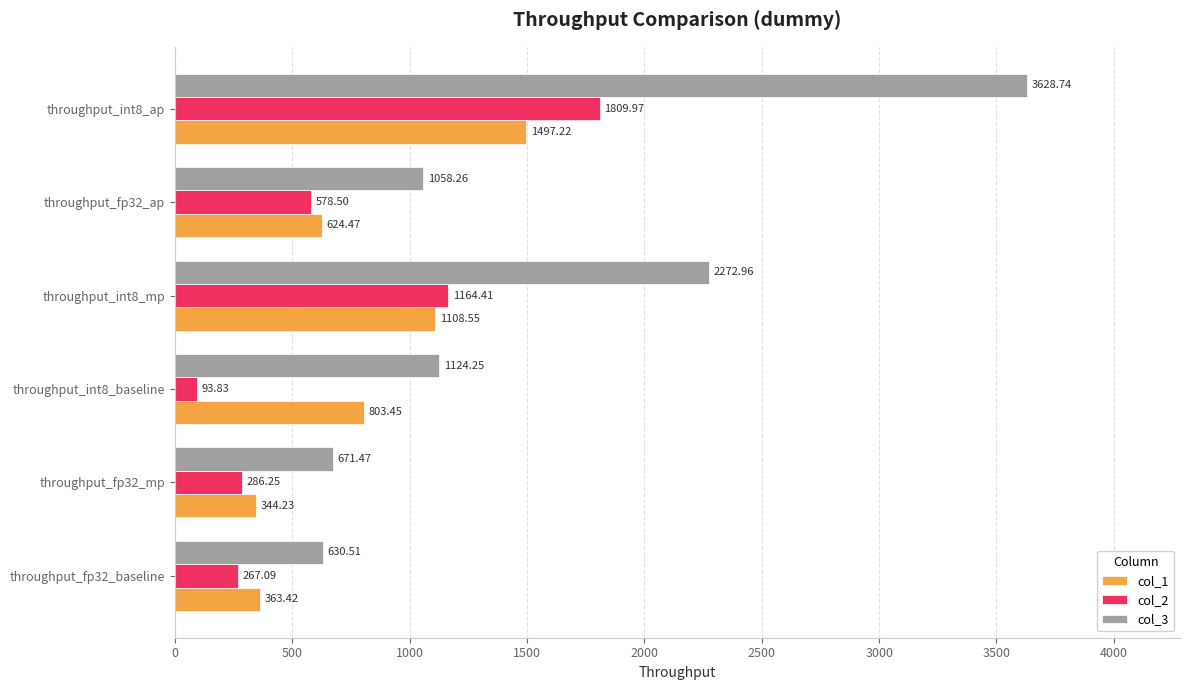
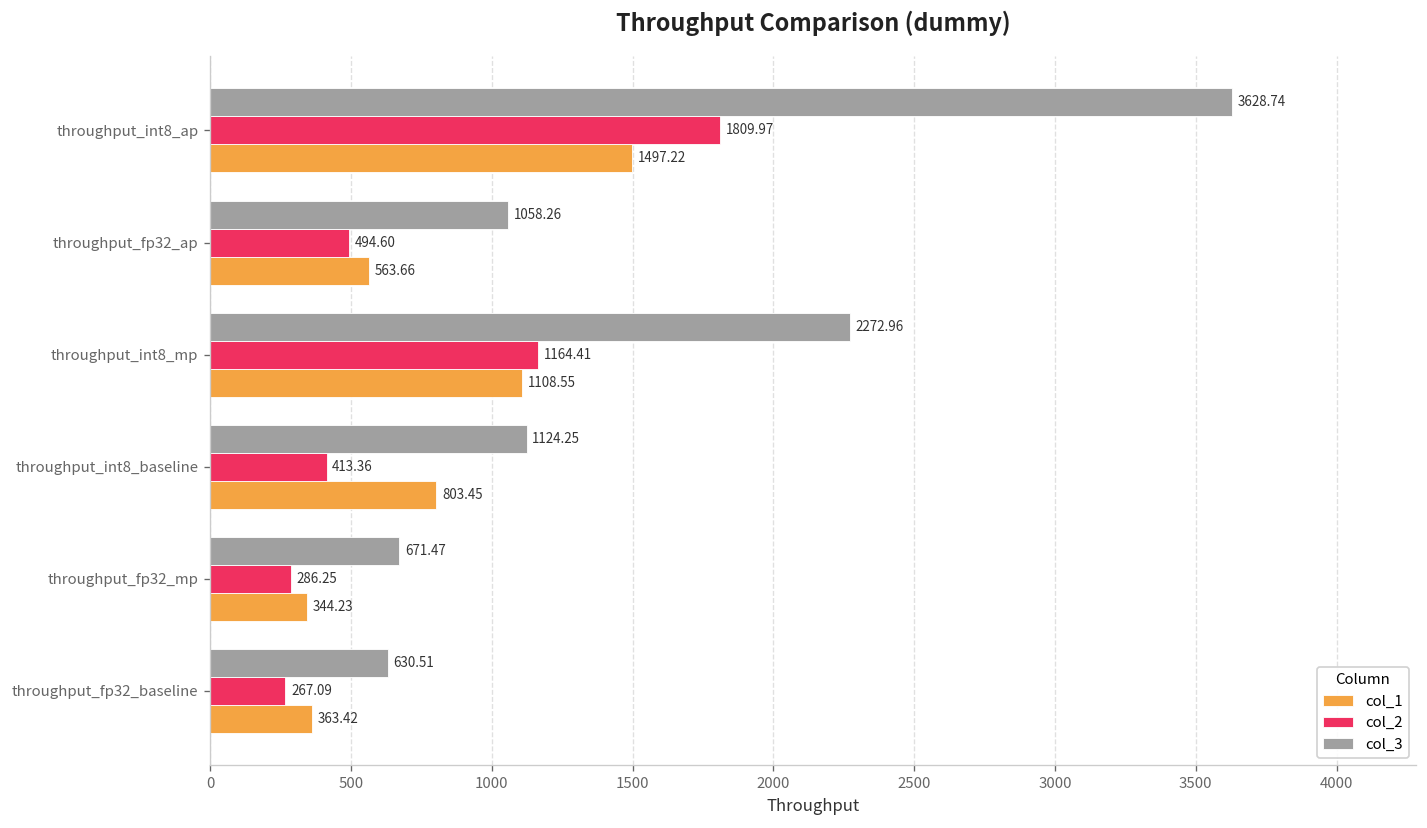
  {
    "col_1": {
      "throughput_int8_ap": 1497.22,
-     "throughput_fp32_ap": 624.47,
+     "throughput_fp32_ap": 563.66,
      "throughput_int8_mp": 1108.55,
      "throughput_int8_baseline": 803.45,
      "throughput_fp32_mp": 344.23,
      "throughput_fp32_baseline": 363.42
    },
    "col_2": {
      "throughput_int8_ap": 1809.97,
-     "throughput_fp32_ap": 578.50,
+     "throughput_fp32_ap": 494.60,
      "throughput_int8_mp": 1164.41,
-     "throughput_int8_baseline": 93.83,
+     "throughput_int8_baseline": 413.36,
      "throughput_fp32_mp": 286.25,
      "throughput_fp32_baseline": 267.09
    },
    "col_3": {
      "throughput_int8_ap": 3628.74,
      "throughput_fp32_ap": 1058.26,
      "throughput_int8_mp": 2272.96,
      "throughput_int8_baseline": 1124.25,
      "throughput_fp32_mp": 671.47,
      "throughput_fp32_baseline": 630.51
    }
  }
